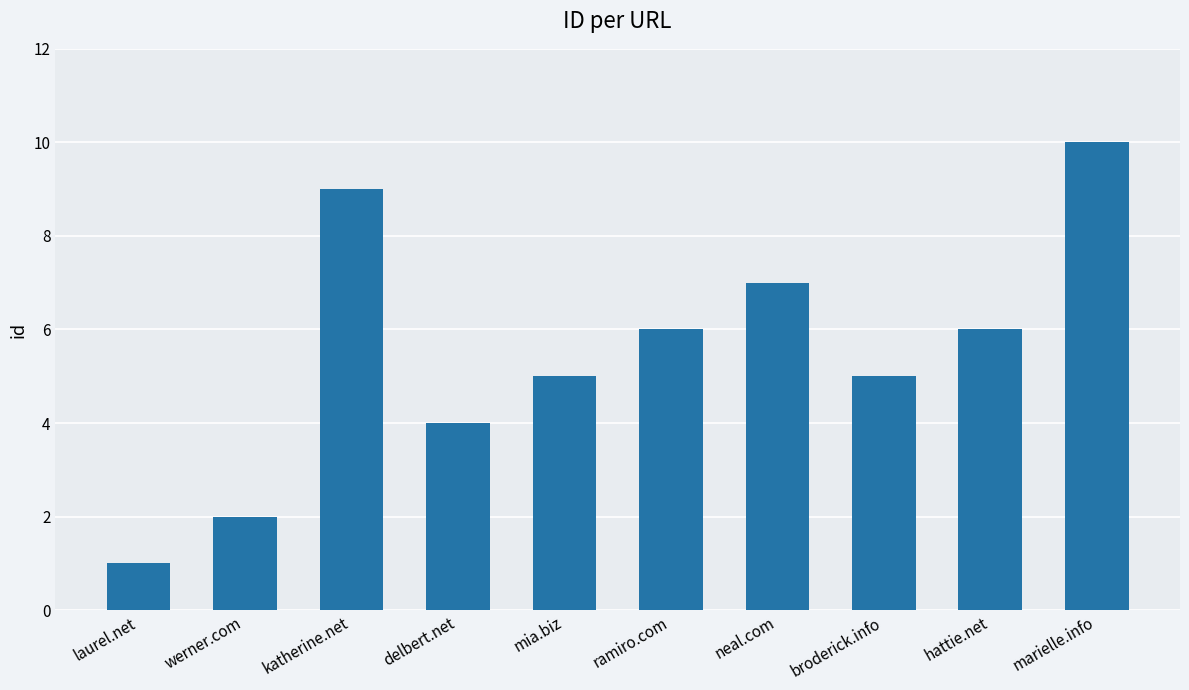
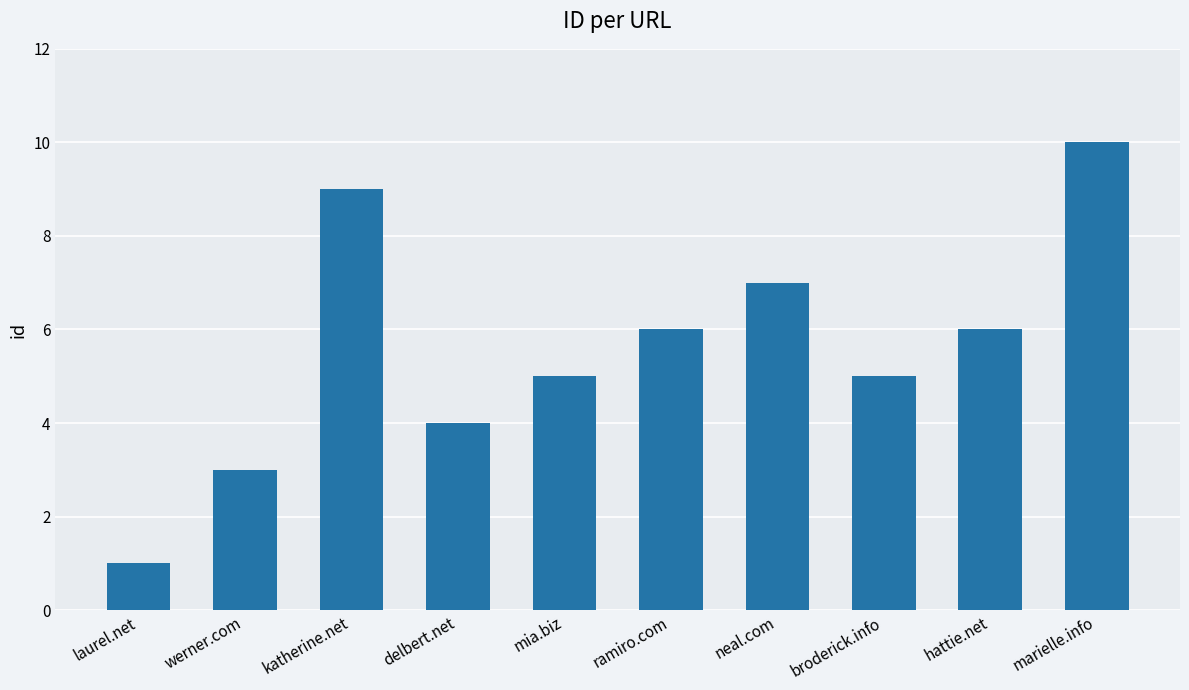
  {
    "laurel.net": 1,
-   "werner.com": 2,
+   "werner.com": 3,
    "katherine.net": 9,
    "delbert.net": 4,
    "mia.biz": 5,
    "ramiro.com": 6,
    "neal.com": 7,
    "broderick.info": 5,
    "hattie.net": 6,
    "marielle.info": 10
  }
